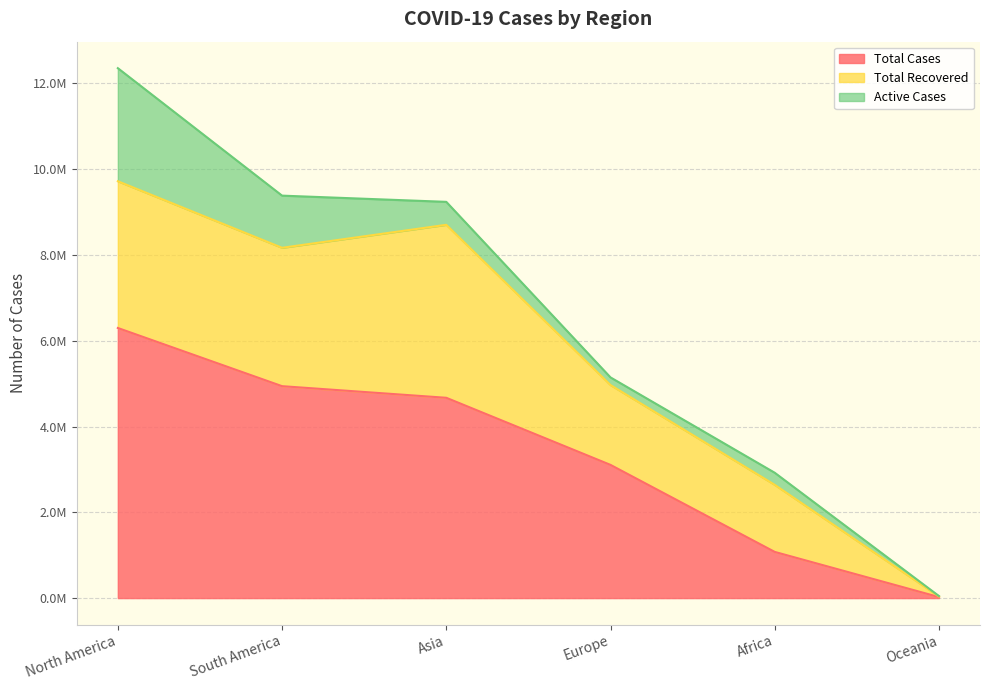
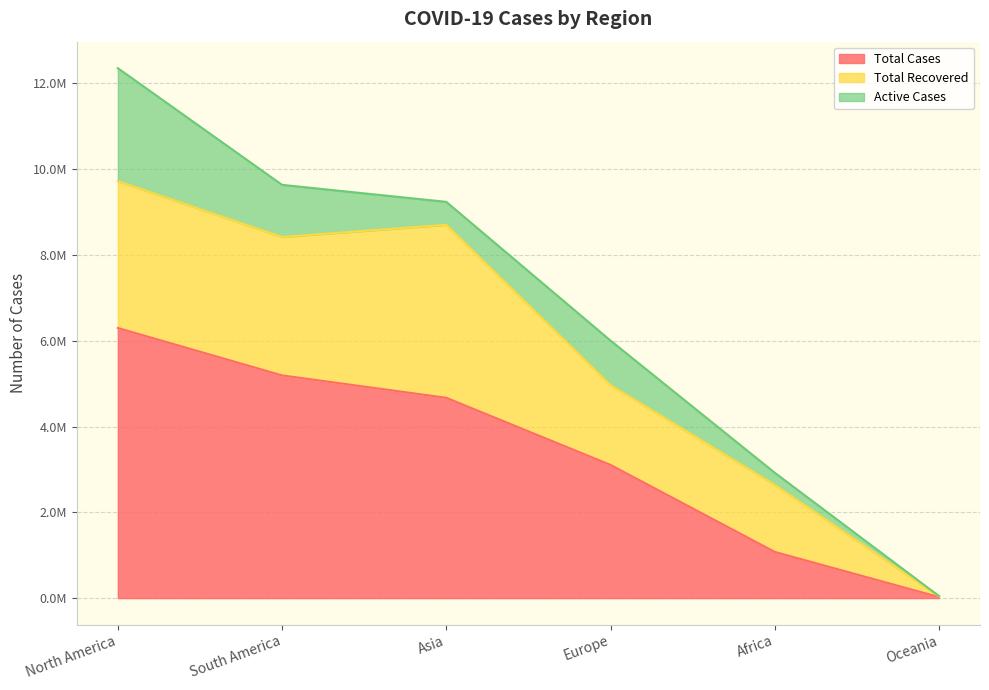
  {
    "Total Cases": {
      "North America": 6300000,
-     "South America": 4900000,
+     "South America": 5200000,
      "Asia": 4700000,
      "Europe": 3100000,
      "Africa": 1100000
    },
    "Total Recovered": {
      "North America": 3400000,
      "South America": 3200000,
      "Asia": 4000000,
      "Europe": 1900000,
      "Africa": 1600000
    },
    "Active Cases": {
      "North America": 2600000,
      "South America": 1200000,
      "Asia": 500000,
-     "Europe": 200000,
+     "Europe": 1000000,
      "Africa": 300000
    }
  }
